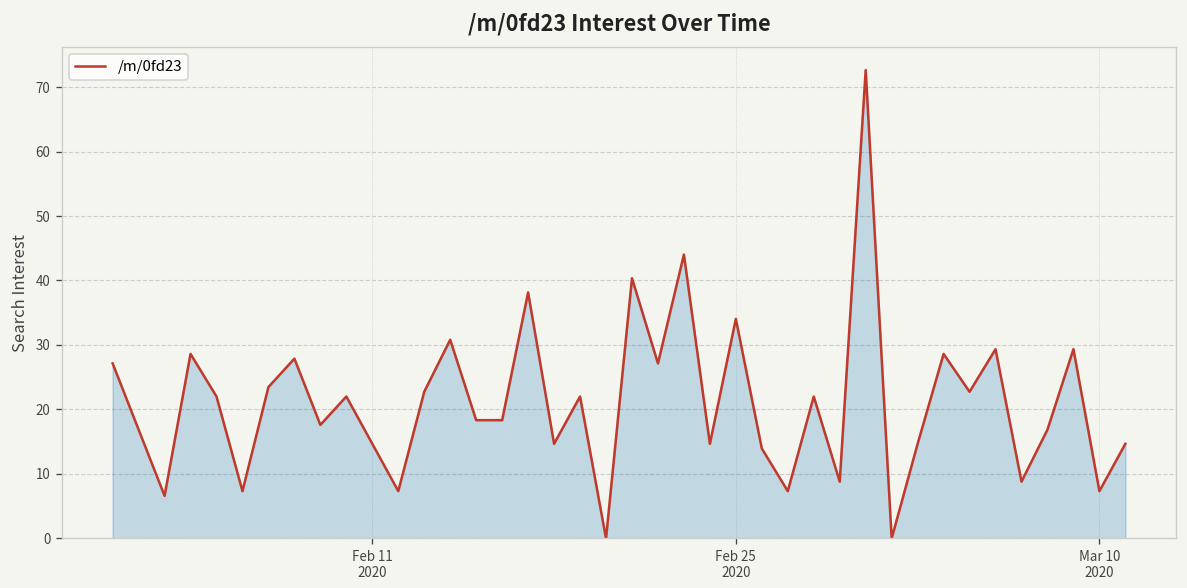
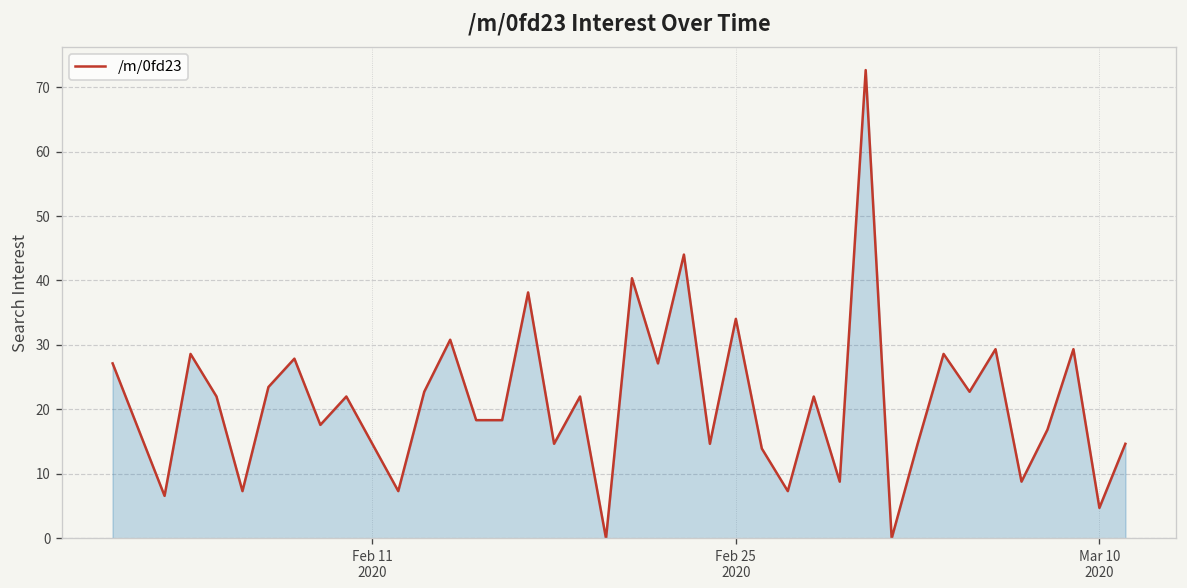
  {
    "Feb 11 2020": 15,
    "Feb 25 2020": 34,
-   "Mar 10 2020": 7
+   "Mar 10 2020": 5
  }
